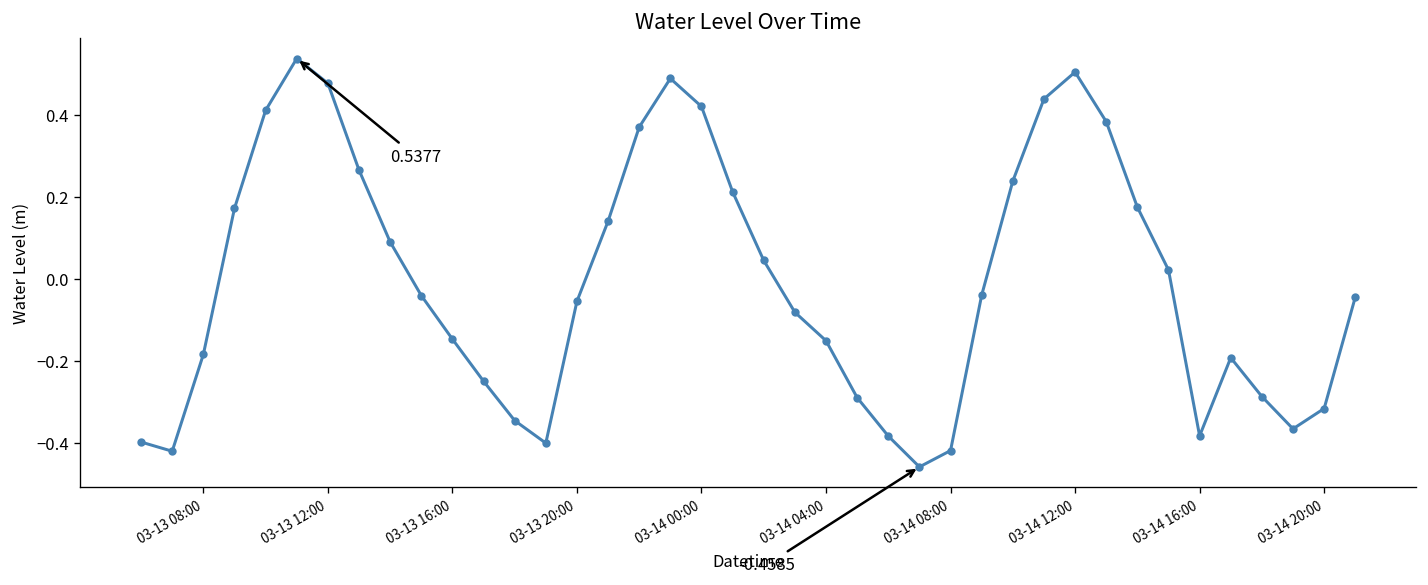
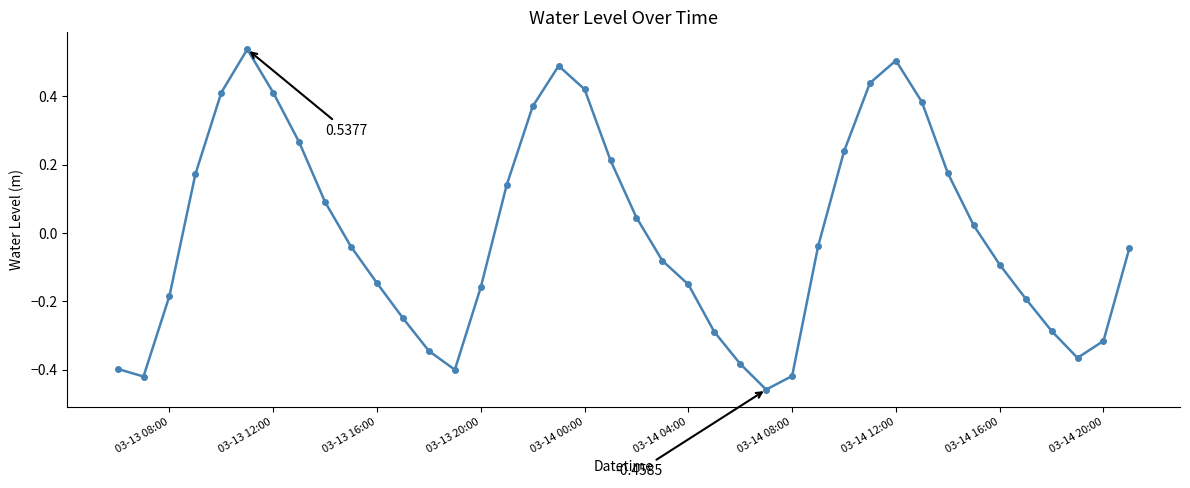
  {
    "03-13 08:00": -0.18,
-   "03-13 12:00": 0.48,
+   "03-13 12:00": 0.41,
    "03-13 16:00": -0.15,
-   "03-13 20:00": -0.05,
+   "03-13 20:00": -0.16,
    "03-14 00:00": 0.42,
    "03-14 04:00": -0.15,
    "03-14 08:00": -0.42,
    "03-14 12:00": 0.50,
-   "03-14 16:00": -0.38,
+   "03-14 16:00": -0.09,
    "03-14 20:00": -0.32
  }
